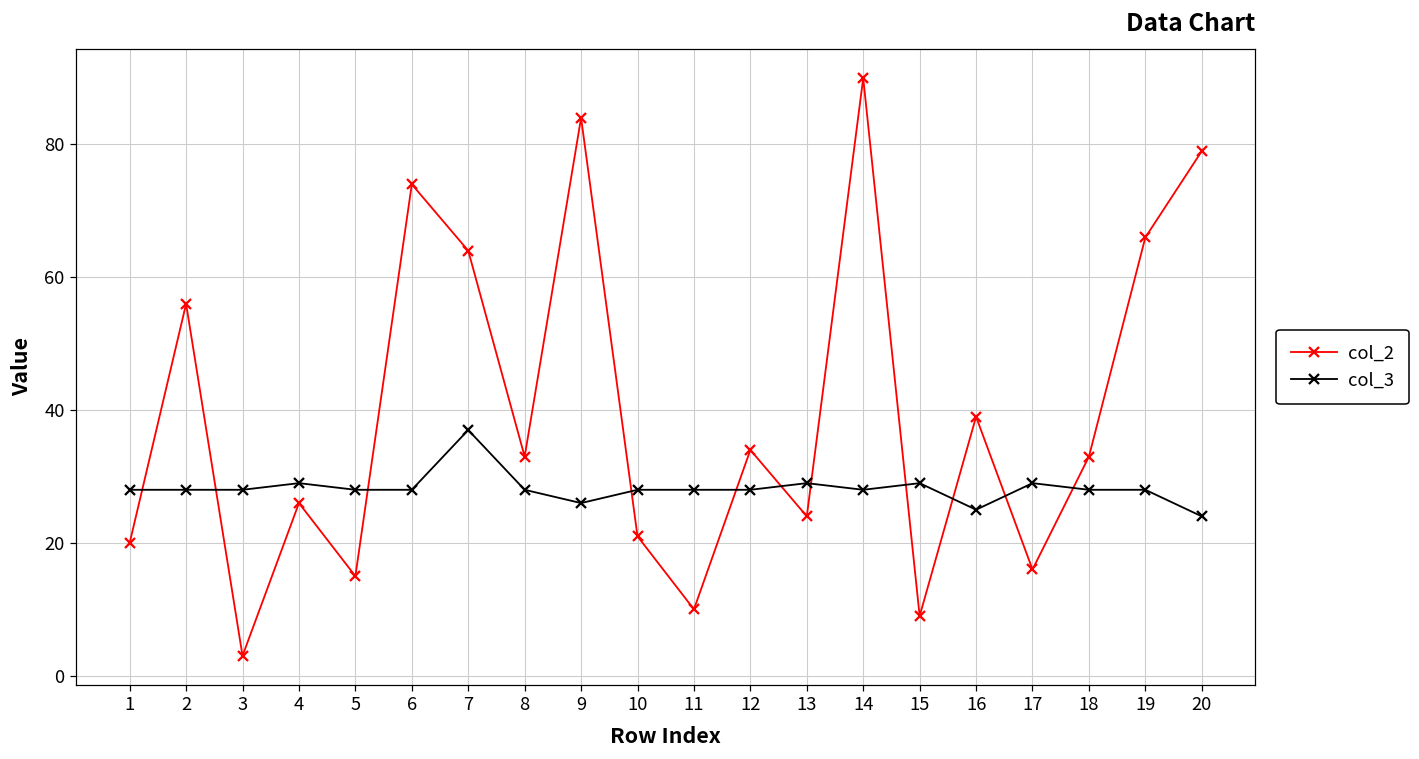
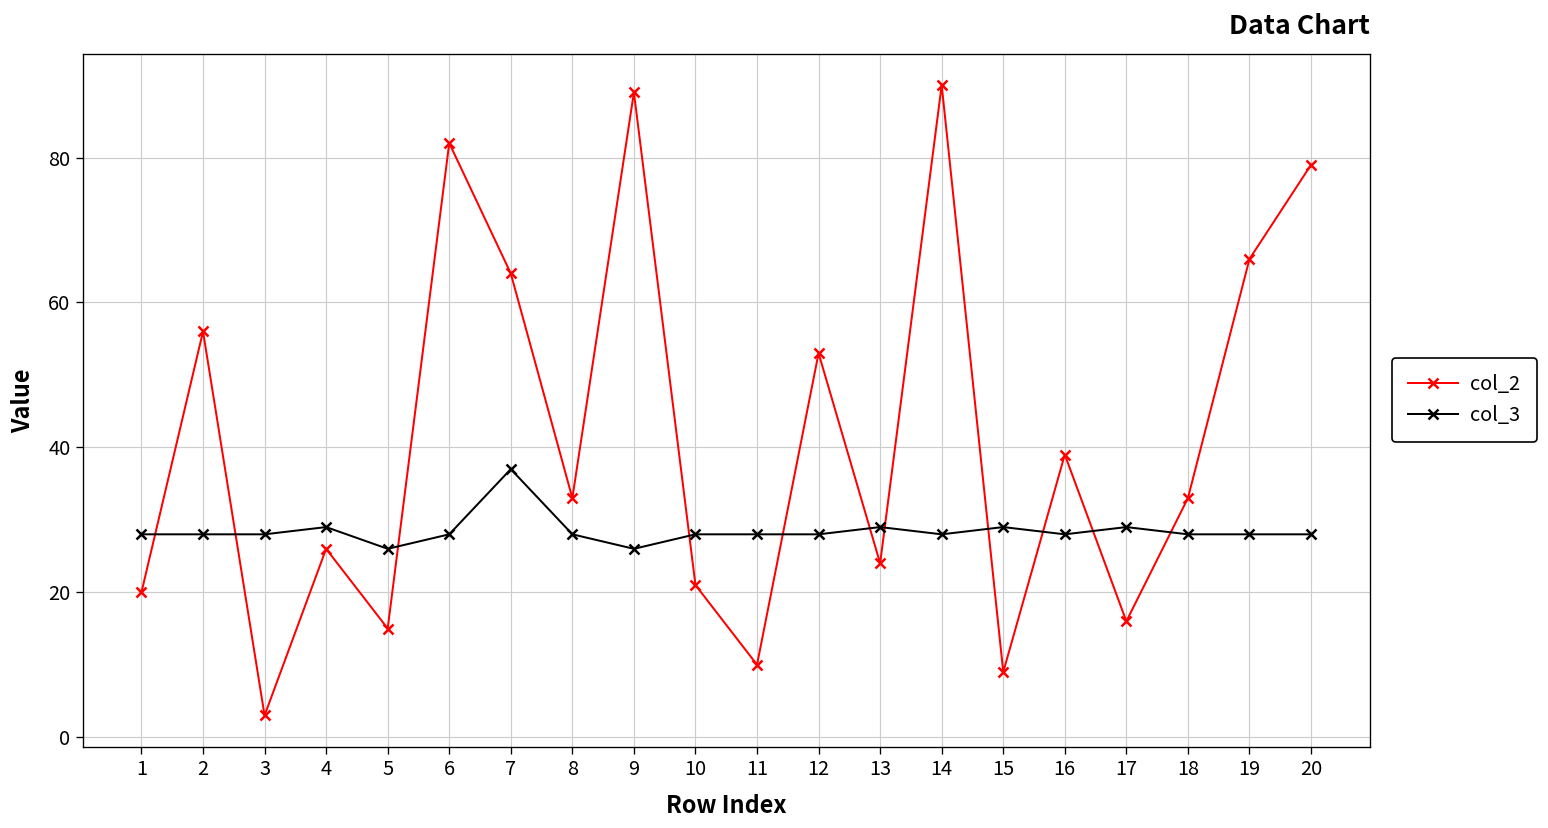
  {
    "col_2": {
      "1": 20,
      "2": 56,
      "3": 3,
      "4": 26,
      "5": 15,
-     "6": 74,
+     "6": 82,
      "7": 64,
      "8": 33,
-     "9": 84,
+     "9": 89,
      "10": 21,
      "11": 10,
-     "12": 34,
+     "12": 53,
      "13": 24,
      "14": 90,
      "15": 9,
      "16": 39,
      "17": 16,
      "18": 33,
      "19": 66,
      "20": 79
    },
    "col_3": {
      "1": 28,
      "2": 28,
      "3": 28,
      "4": 29,
-     "5": 28,
+     "5": 26,
      "6": 28,
      "7": 37,
      "8": 28,
      "9": 26,
      "10": 28,
      "11": 28,
      "12": 28,
      "13": 29,
      "14": 28,
      "15": 29,
-     "16": 25,
+     "16": 28,
      "17": 29,
      "18": 28,
      "19": 28,
-     "20": 24
+     "20": 28
    }
  }
